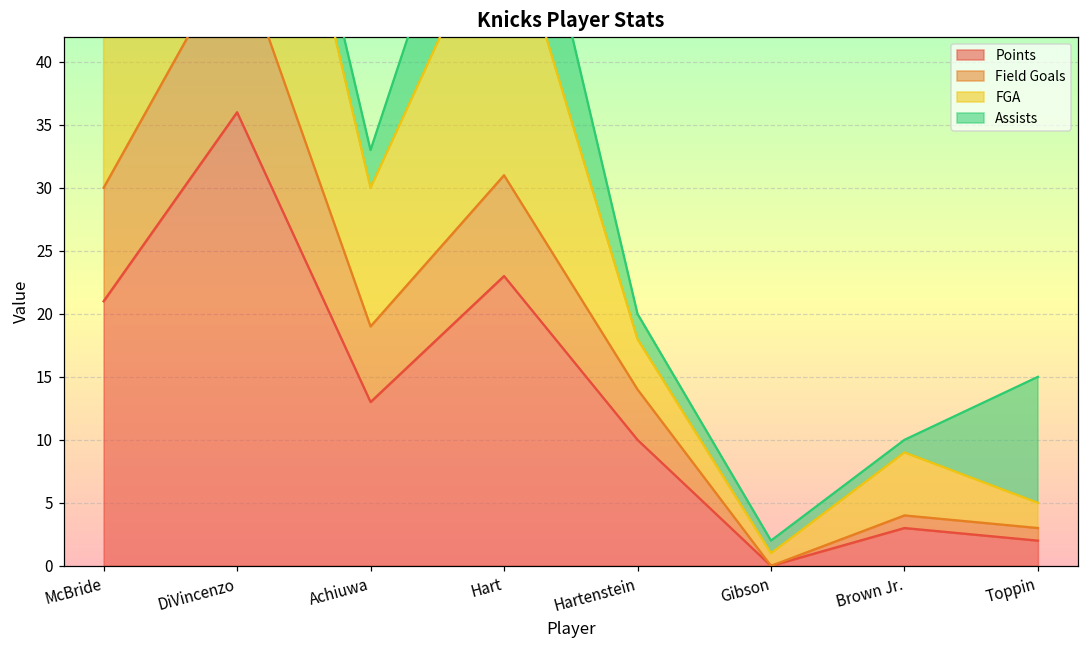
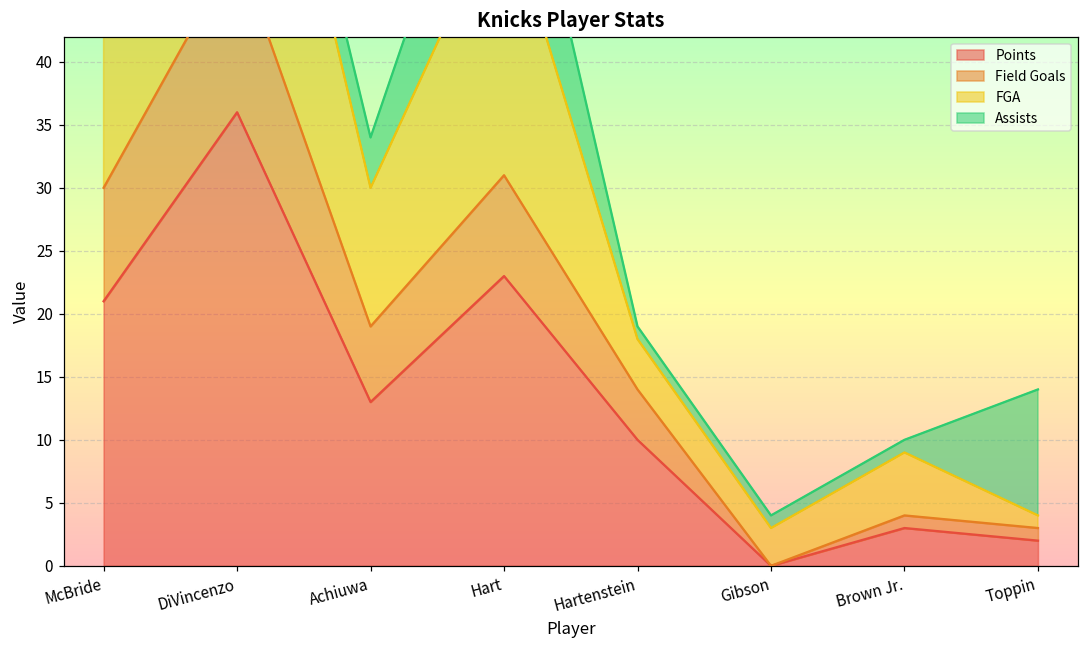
  {
    "FGA": {
      "Achiuwa": 11,
      "Hartenstein": 4,
-     "Gibson": 1,
+     "Gibson": 3,
      "Brown Jr.": 5,
-     "Toppin": 2
+     "Toppin": 1
    },
    "Assists": {
-     "Achiuwa": 3,
-     "Hartenstein": 2,
+     "Achiuwa": 4,
+     "Hartenstein": 1,
      "Gibson": 1,
      "Brown Jr.": 1,
      "Toppin": 10
    }
  }
